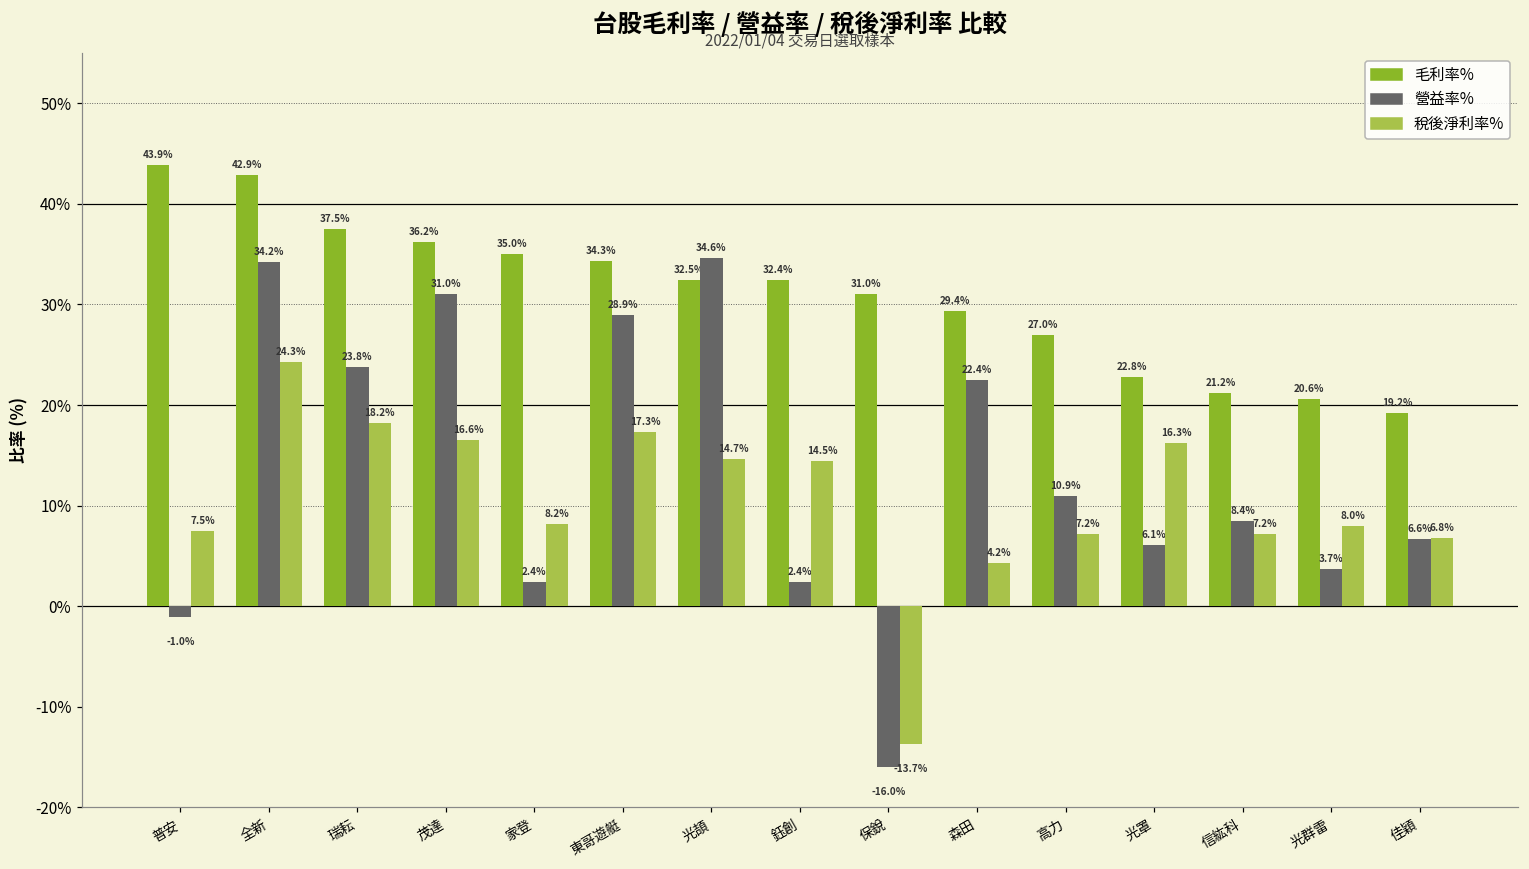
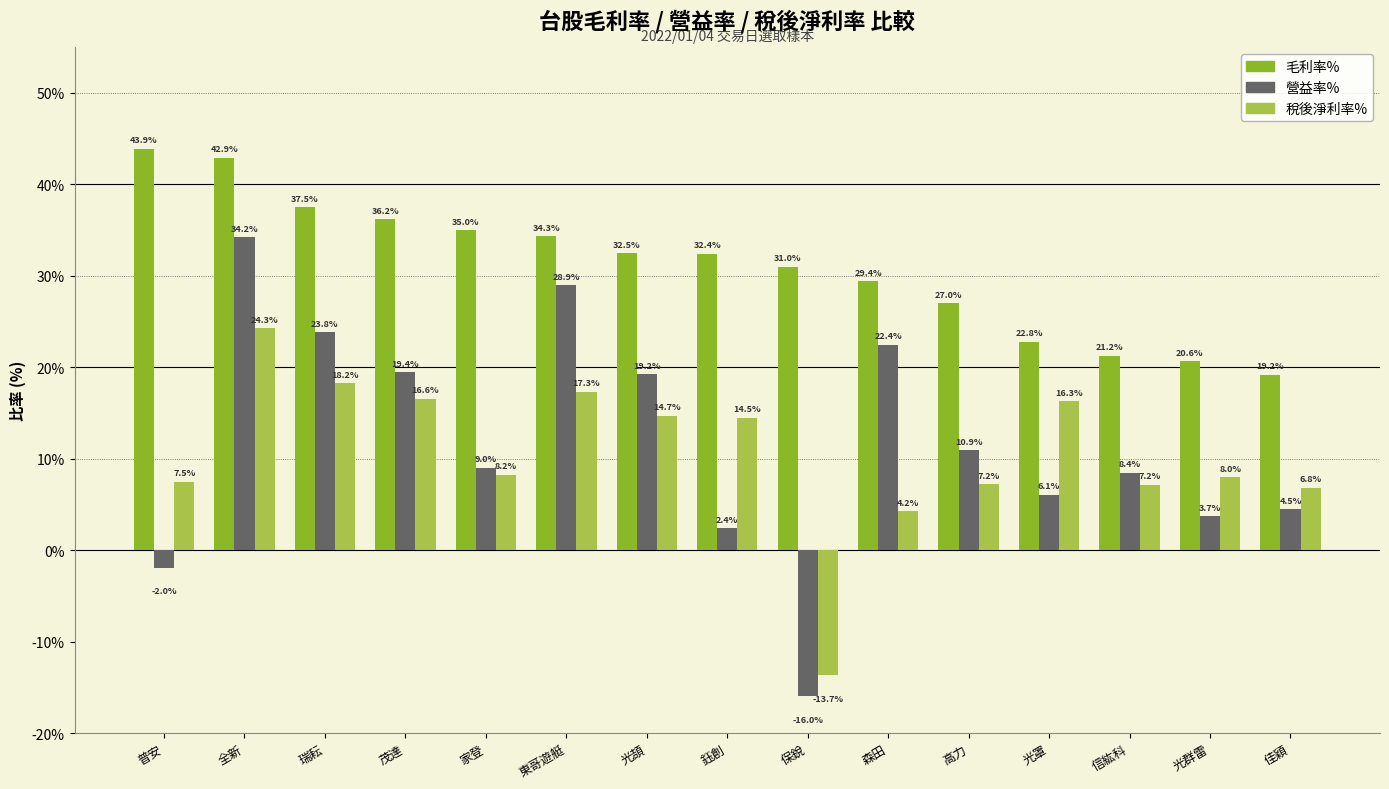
  {
    "營益率%": {
-     "普安": "-1.0%",
+     "普安": "-2.0%",
      "全新": "34.2%",
      "瑞耘": "23.8%",
-     "茂達": "31.0%",
-     "家登": "2.4%",
+     "茂達": "19.4%",
+     "家登": "9.0%",
      "東哥遊艇": "28.9%",
-     "光頡": "34.6%",
+     "光頡": "19.2%",
      "鈺創": "2.4%",
      "保銳": "-16.0%",
      "森田": "22.4%",
      "高力": "10.9%",
      "光罩": "6.1%",
      "信紘科": "8.4%",
      "光群雷": "3.7%",
-     "佳穎": "6.6%"
+     "佳穎": "4.5%"
    }
  }
